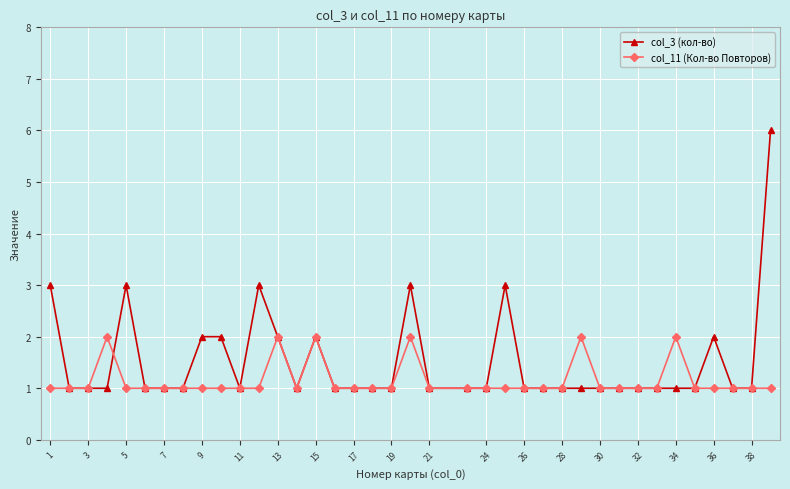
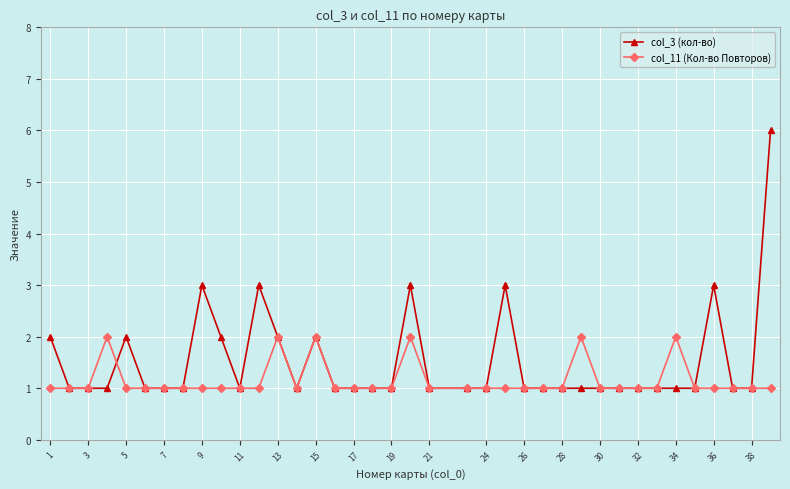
  {
    "col_3 (кол-во)": {
-     "1": 3,
-     "5": 3,
-     "9": 2,
+     "1": 2,
+     "5": 2,
+     "9": 3,
      "34": 1,
-     "36": 2
+     "36": 3
    },
    "col_11 (Кол-во Повторов)": {
      "1": 1,
      "5": 1,
      "9": 1,
      "34": 2,
      "36": 1
    }
  }
